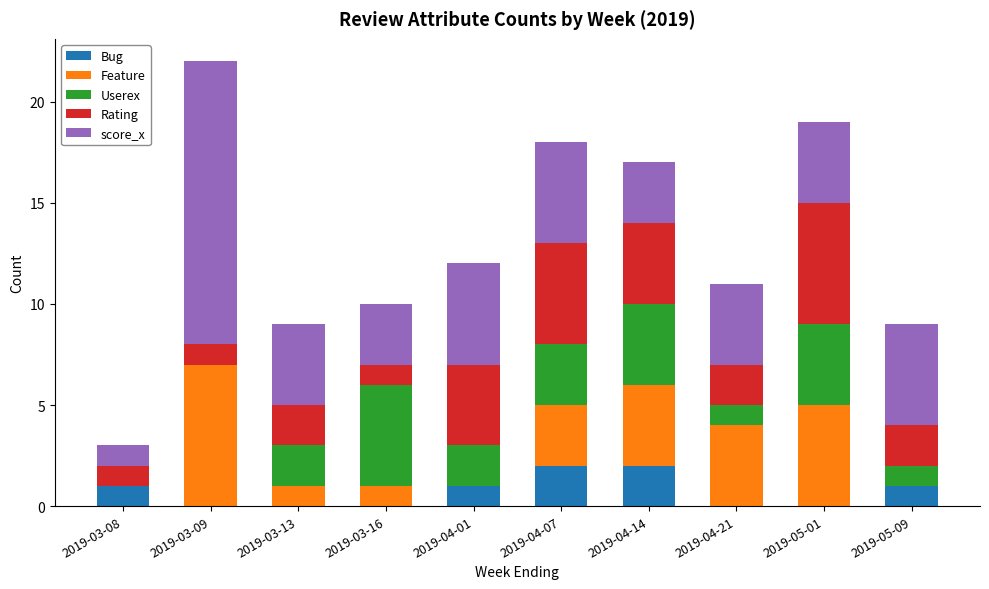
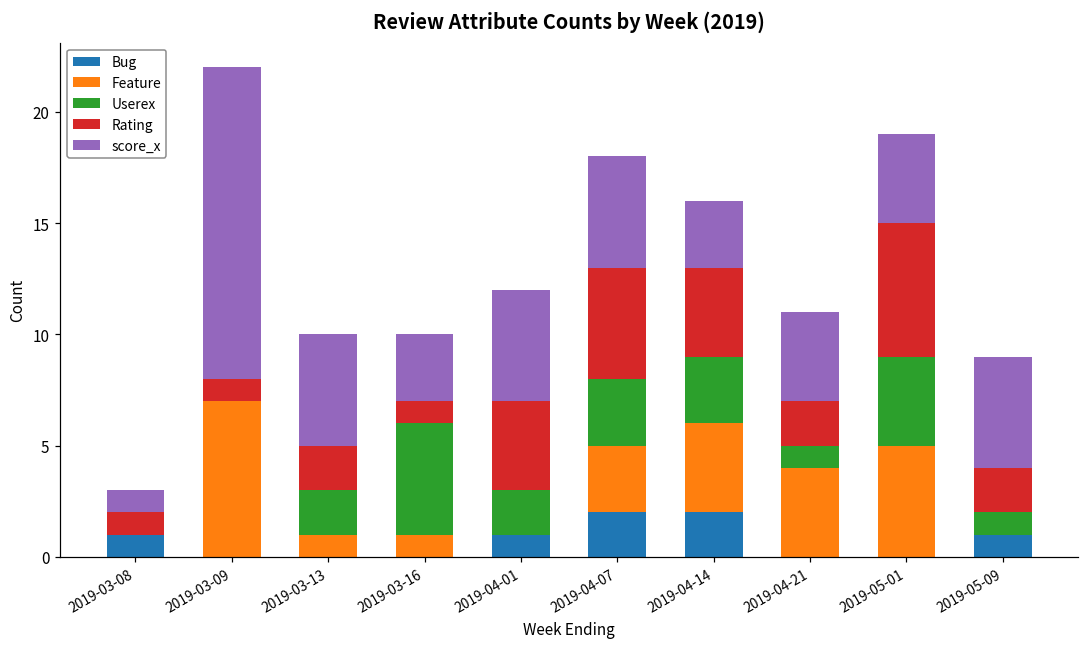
  {
    "Bug": {
      "2019-03-08": 1,
      "2019-03-09": 0,
      "2019-03-13": 0,
      "2019-03-16": 0,
      "2019-04-01": 1,
      "2019-04-07": 2,
      "2019-04-14": 2,
      "2019-04-21": 0,
      "2019-05-01": 0,
      "2019-05-09": 1
    },
    "Userex": {
      "2019-03-08": 0,
      "2019-03-09": 0,
      "2019-03-13": 2,
      "2019-03-16": 5,
      "2019-04-01": 2,
      "2019-04-07": 3,
-     "2019-04-14": 4,
+     "2019-04-14": 3,
      "2019-04-21": 1,
      "2019-05-01": 4,
      "2019-05-09": 1
    },
    "Rating": {
      "2019-03-08": 1,
      "2019-03-09": 1,
      "2019-03-13": 2,
      "2019-03-16": 1,
      "2019-04-01": 4,
      "2019-04-07": 5,
      "2019-04-14": 4,
      "2019-04-21": 2,
      "2019-05-01": 6,
      "2019-05-09": 2
    },
    "score_x": {
      "2019-03-08": 1,
      "2019-03-09": 14,
-     "2019-03-13": 4,
+     "2019-03-13": 5,
      "2019-03-16": 3,
      "2019-04-01": 5,
      "2019-04-07": 5,
      "2019-04-14": 3,
      "2019-04-21": 4,
      "2019-05-01": 4,
      "2019-05-09": 5
    }
  }
